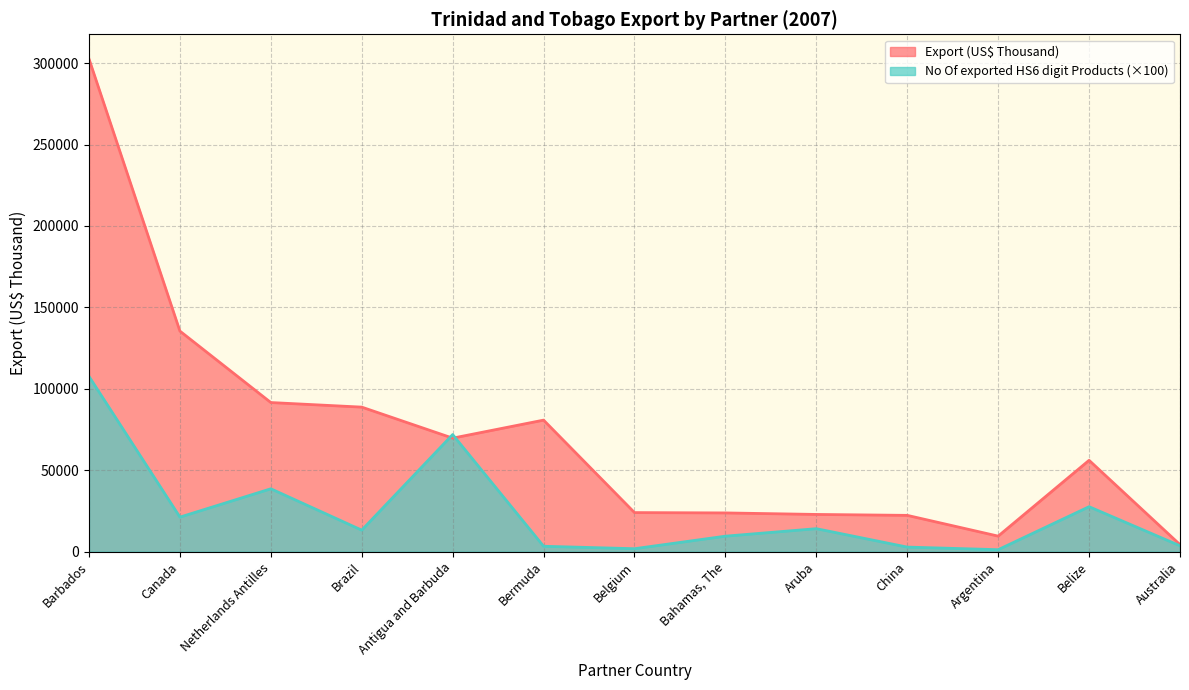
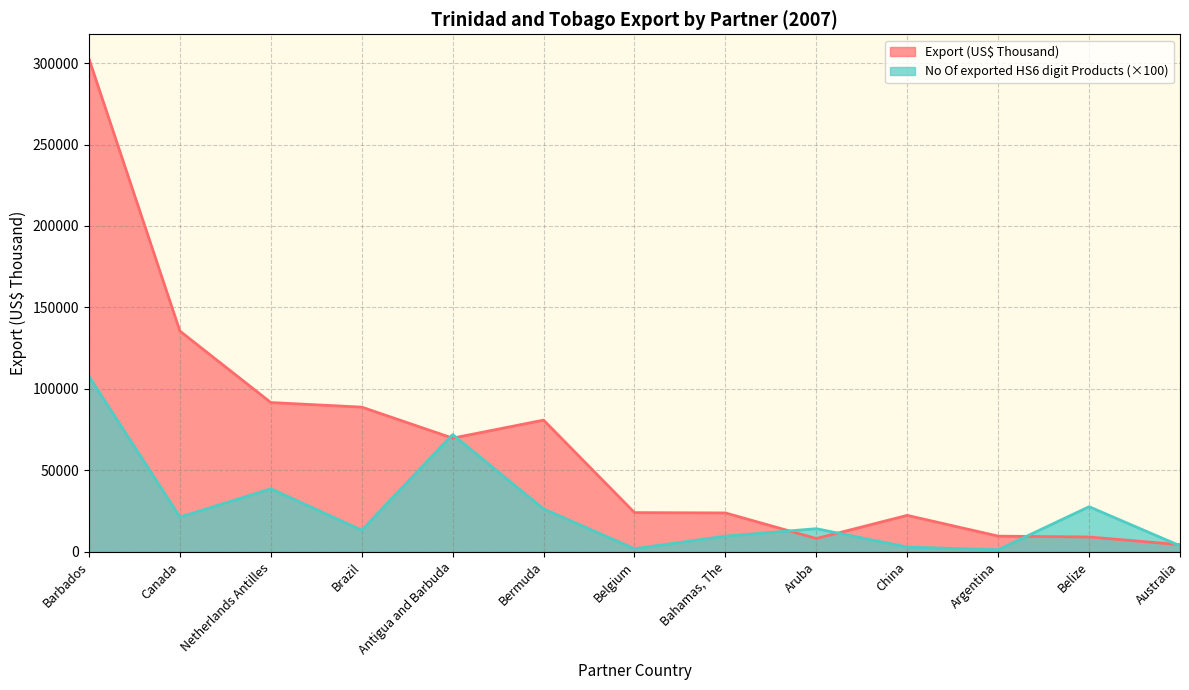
  {
    "Export (US$ Thousand)": {
      "Barbados": 303000,
      "Canada": 135000,
      "Netherlands Antilles": 92000,
      "Brazil": 89000,
      "Antigua and Barbuda": 70000,
      "Bermuda": 81000,
      "Belgium": 24000,
      "Bahamas, The": 24000,
-     "Aruba": 23000,
+     "Aruba": 8000,
      "China": 22000,
      "Argentina": 10000,
-     "Belize": 56000
+     "Belize": 9000
    },
    "No Of exported HS6 digit Products (×100)": {
      "Barbados": 108000,
      "Canada": 21000,
      "Netherlands Antilles": 39000,
      "Brazil": 13000,
      "Antigua and Barbuda": 72000,
-     "Bermuda": 3000,
+     "Bermuda": 26000,
      "Belgium": 2000,
      "Bahamas, The": 10000,
      "Aruba": 14000,
      "China": 3000,
      "Argentina": 1000,
      "Belize": 28000
    }
  }
